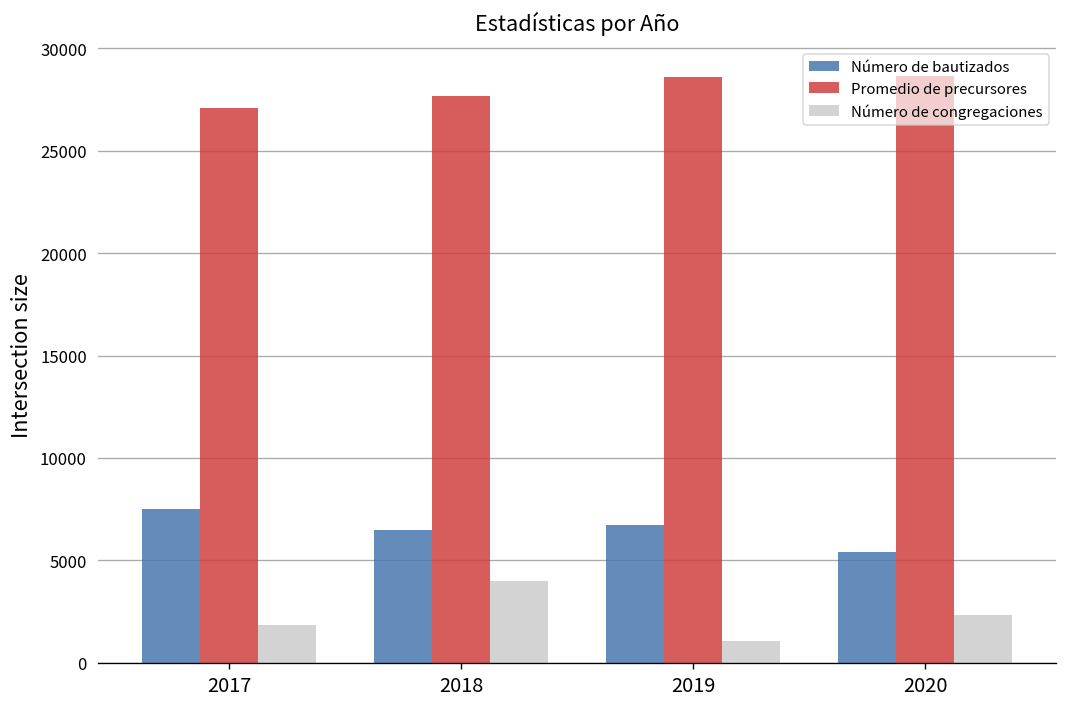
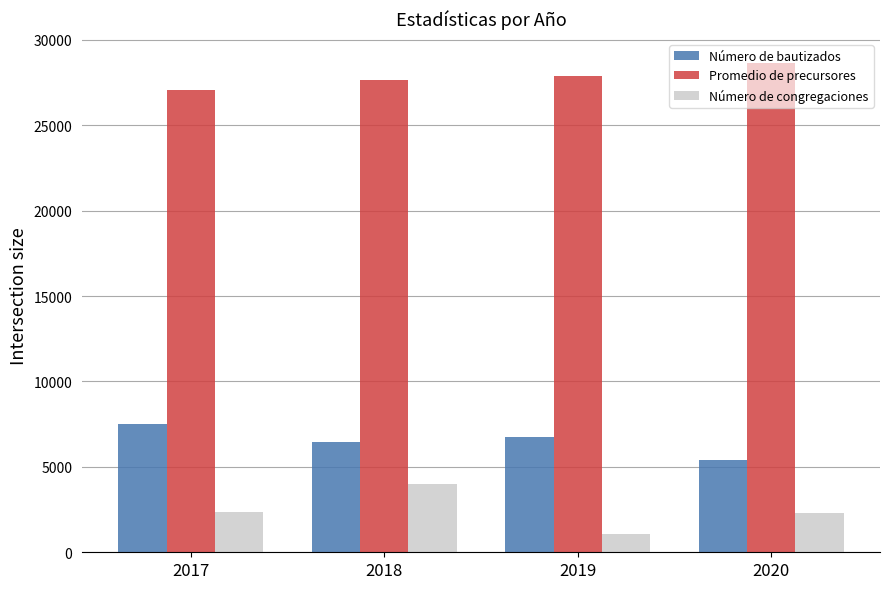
  {
    "Número de bautizados": {
      "2017": 7500,
      "2018": 6500,
      "2019": 6800,
      "2020": 5400
    },
    "Promedio de precursores": {
      "2017": 27100,
      "2018": 27700,
-     "2019": 28600
+     "2019": 27900
    },
    "Número de congregaciones": {
-     "2017": 1900,
+     "2017": 2400,
      "2018": 4000,
      "2019": 1100,
      "2020": 2300
    }
  }
